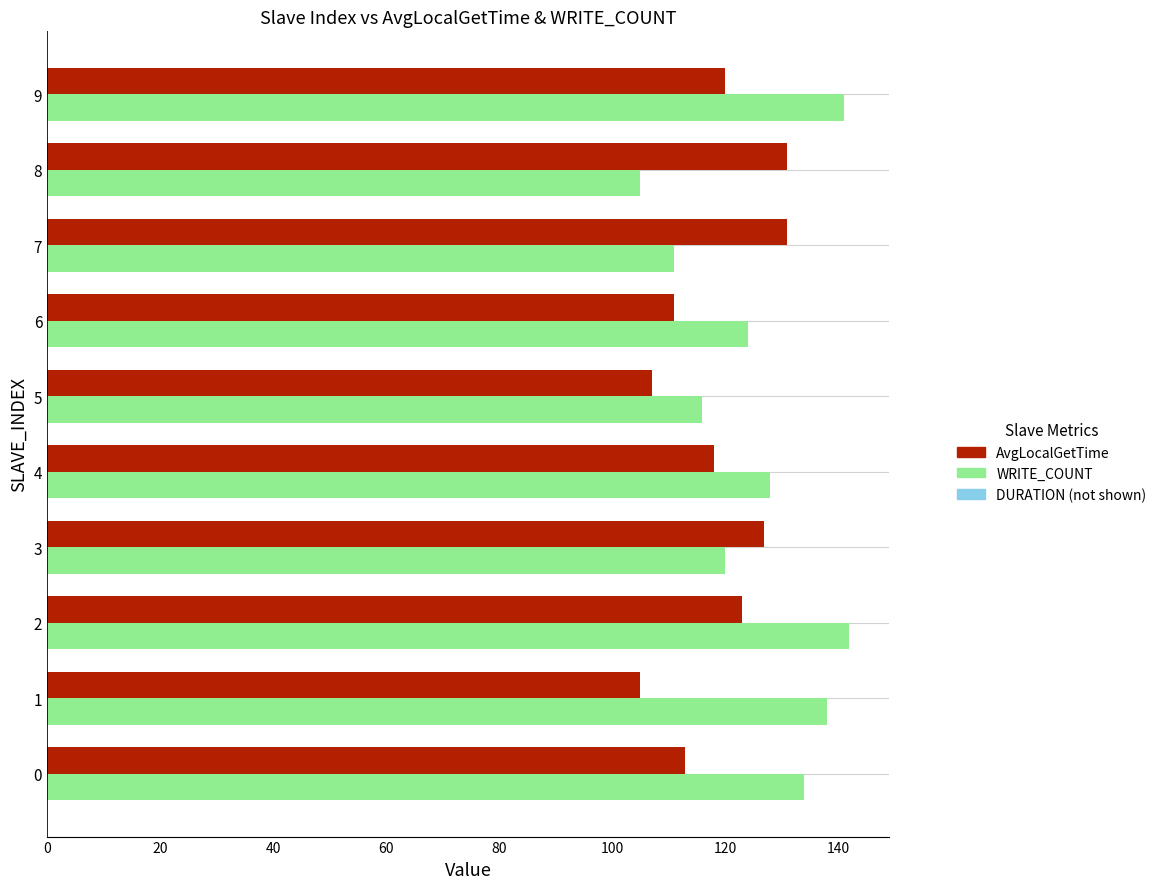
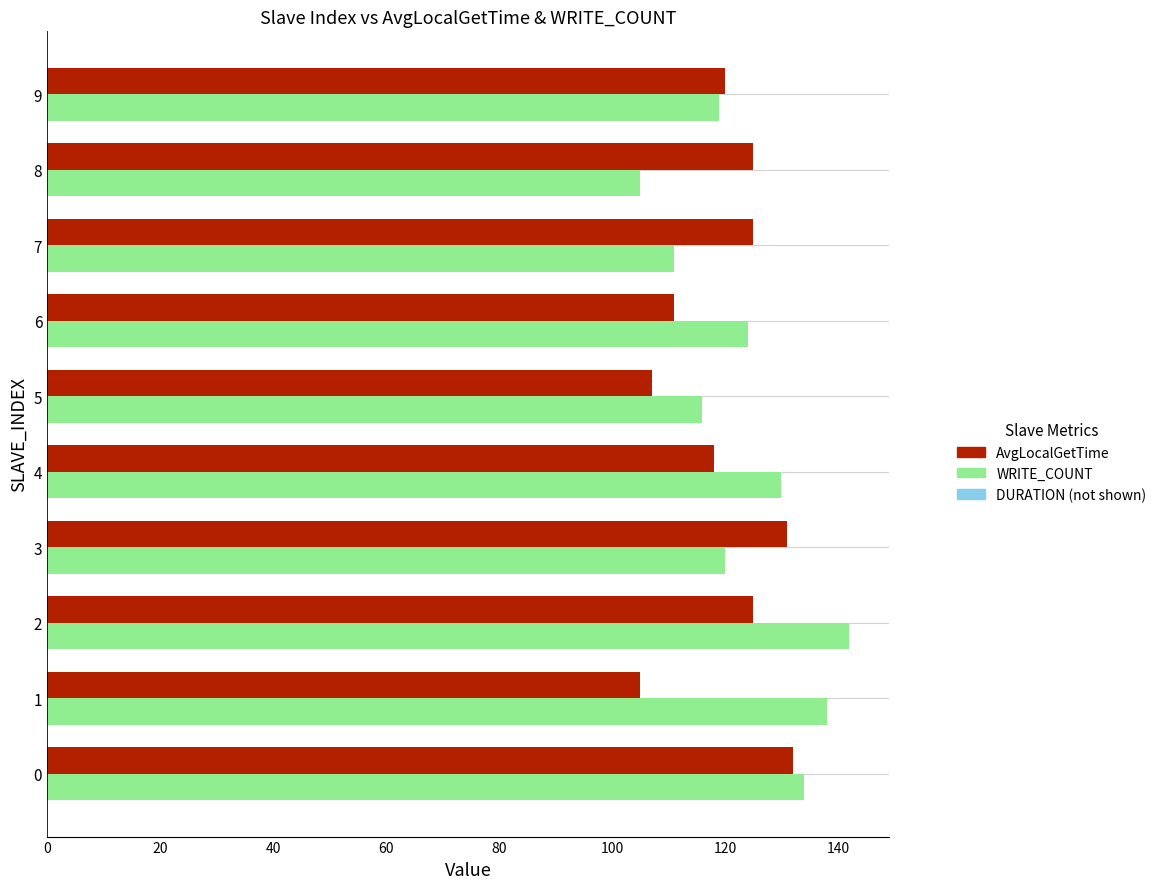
  {
    "AvgLocalGetTime": {
      "9": 120,
-     "8": 131,
-     "7": 131,
+     "8": 125,
+     "7": 125,
      "6": 111,
      "5": 107,
      "4": 118,
-     "3": 127,
-     "2": 123,
+     "3": 131,
+     "2": 125,
      "1": 105,
-     "0": 113
+     "0": 132
    },
    "WRITE_COUNT": {
-     "9": 141,
+     "9": 119,
      "8": 105,
      "7": 111,
      "6": 124,
      "5": 116,
-     "4": 128,
+     "4": 130,
      "3": 120,
      "2": 142,
      "1": 138,
      "0": 134
    }
  }
